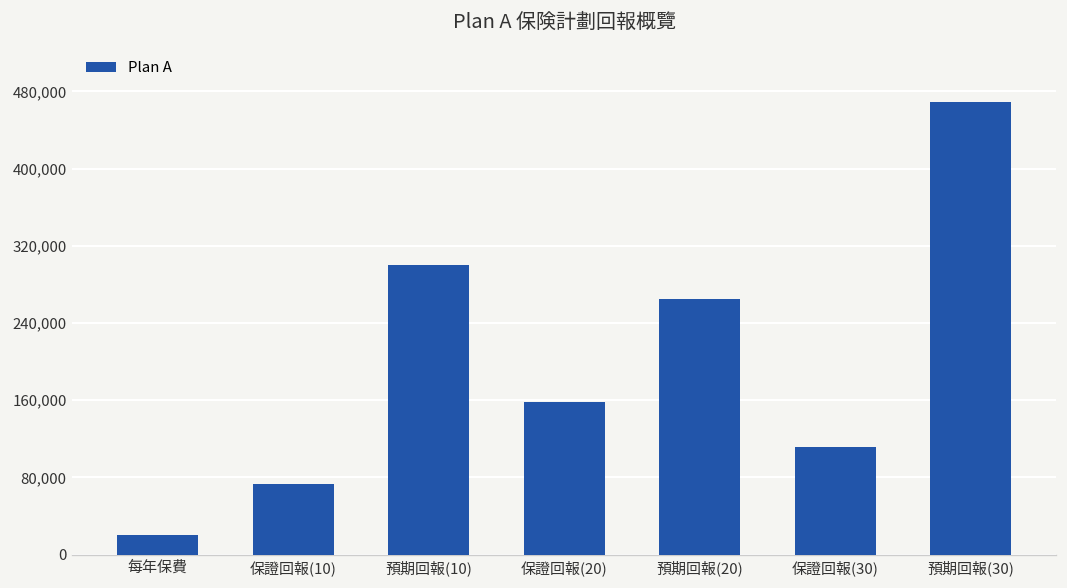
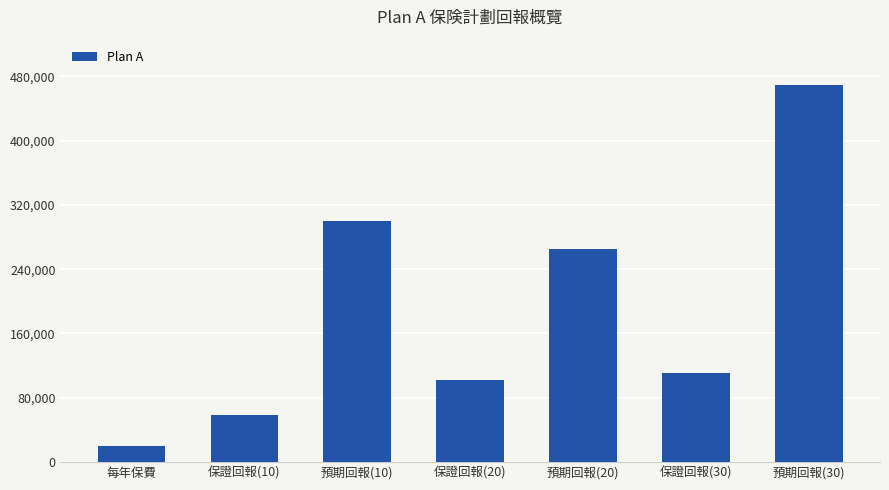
  {
    "每年保費": "20,000",
-   "保證回報(10)": "70,000",
+   "保證回報(10)": "60,000",
    "預期回報(10)": "300,000",
-   "保證回報(20)": "160,000",
+   "保證回報(20)": "100,000",
    "預期回報(20)": "270,000",
    "保證回報(30)": "110,000",
    "預期回報(30)": "470,000"
  }
